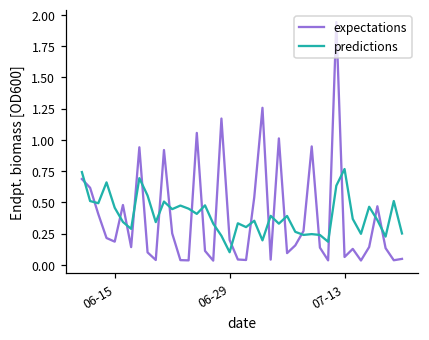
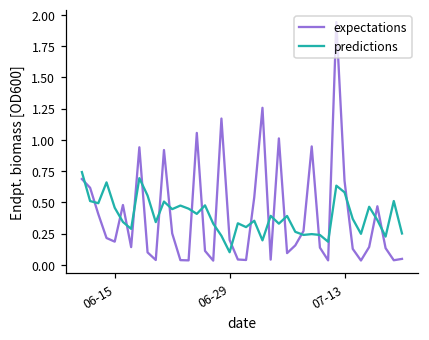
  {
    "expectations": {
      "06-15": 0.18,
      "06-29": 0.20,
-     "07-13": 0.06
+     "07-13": 0.67
    },
    "predictions": {
      "06-15": 0.46,
      "06-29": 0.10,
-     "07-13": 0.77
+     "07-13": 0.58
    }
  }
